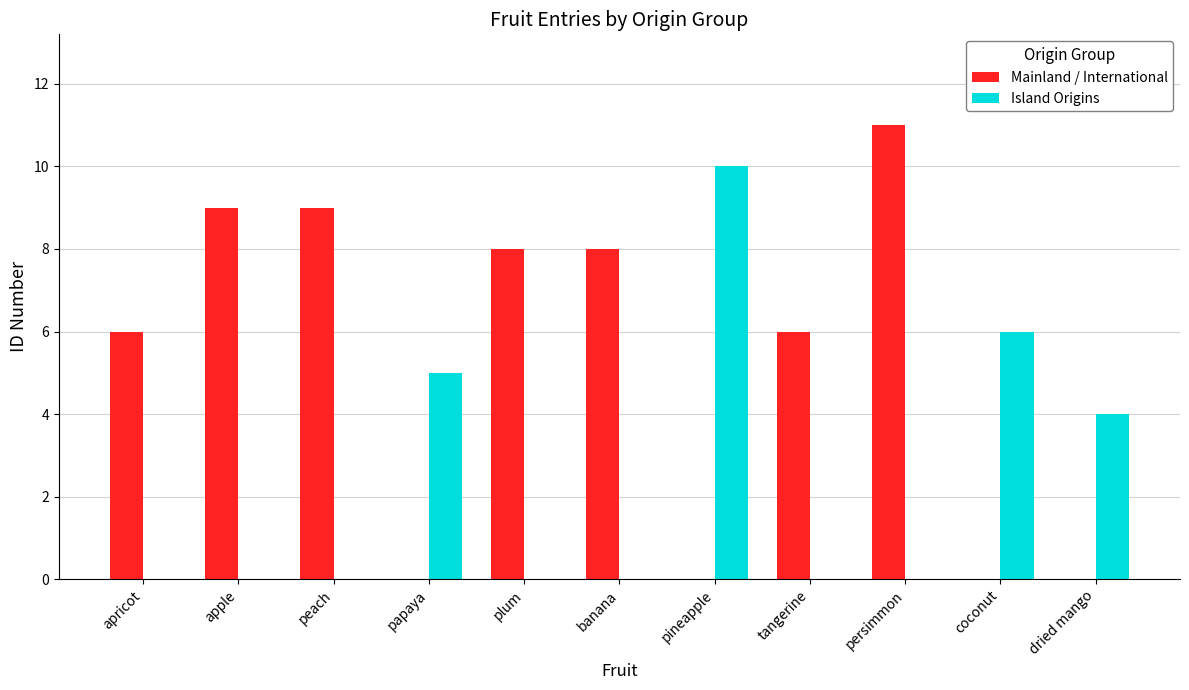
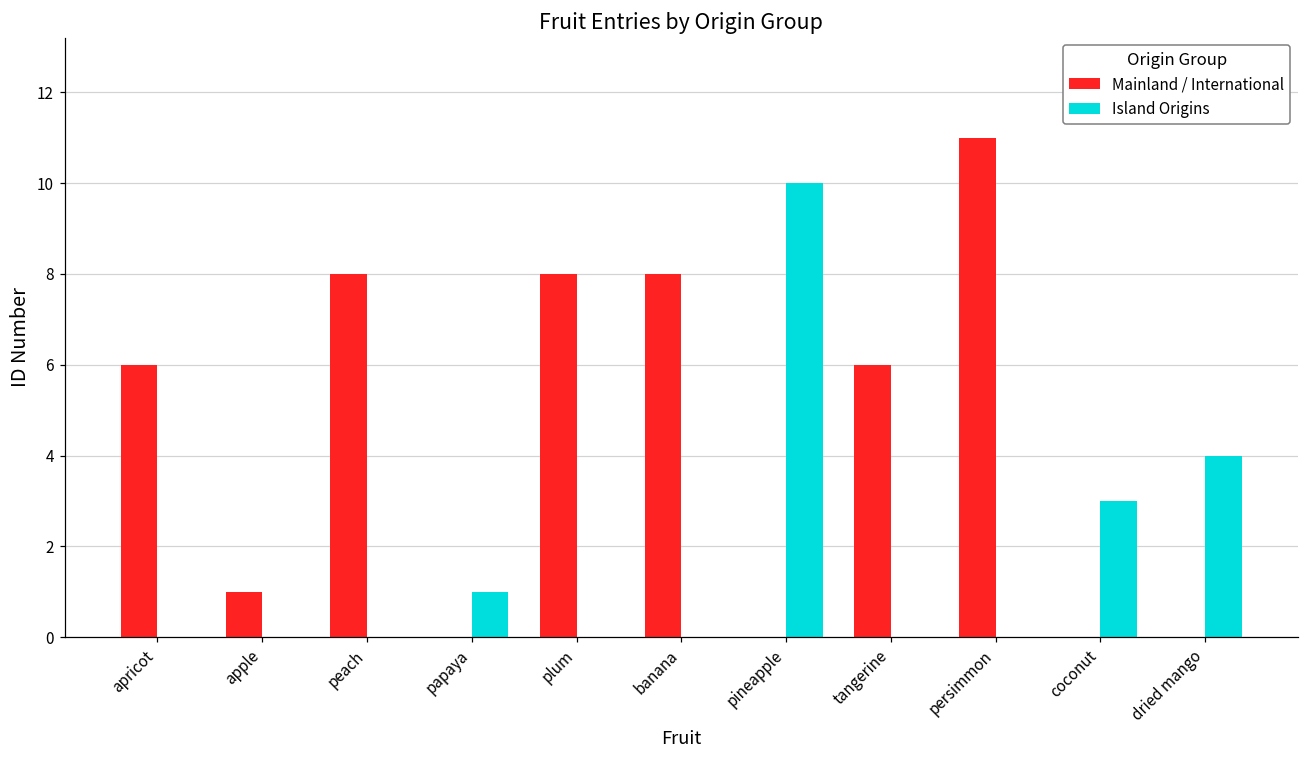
  {
    "Mainland / International": {
      "apricot": 6,
-     "apple": 9,
-     "peach": 9,
+     "apple": 1,
+     "peach": 8,
      "papaya": 0,
      "plum": 8,
      "banana": 8,
      "pineapple": 0,
      "tangerine": 6,
      "persimmon": 11,
      "coconut": 0,
      "dried mango": 0
    },
    "Island Origins": {
      "apricot": 0,
      "apple": 0,
      "peach": 0,
-     "papaya": 5,
+     "papaya": 1,
      "plum": 0,
      "banana": 0,
      "pineapple": 10,
      "tangerine": 0,
      "persimmon": 0,
-     "coconut": 6,
+     "coconut": 3,
      "dried mango": 4
    }
  }
